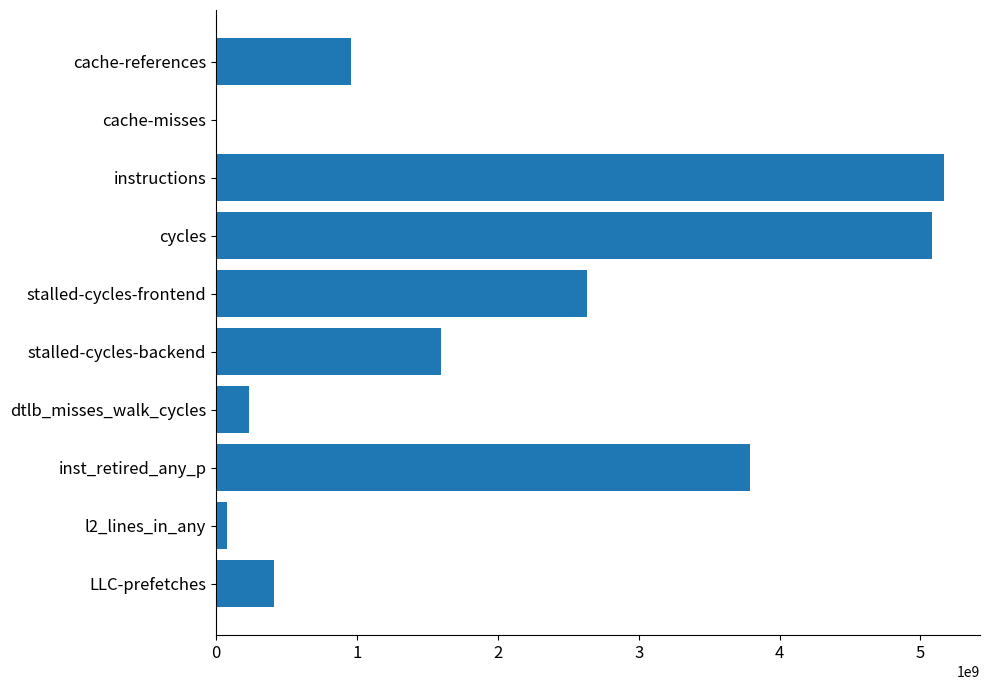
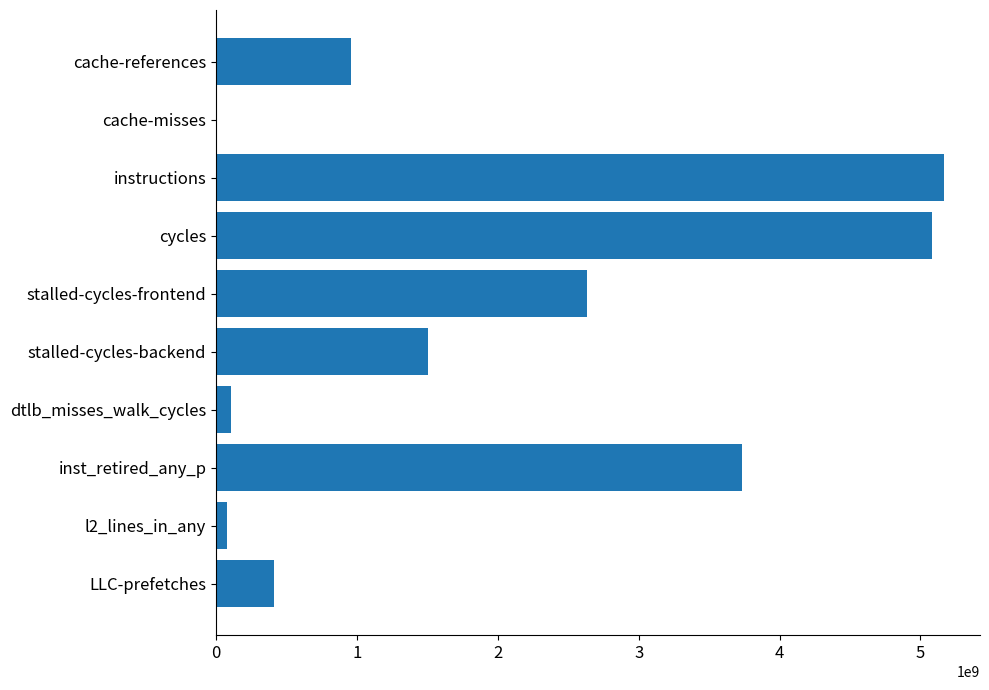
  {
    "cache-references": 960000000,
    "instructions": 5160000000,
    "cycles": 5080000000,
    "stalled-cycles-frontend": 2630000000,
-   "stalled-cycles-backend": 1600000000,
-   "dtlb_misses_walk_cycles": 240000000,
-   "inst_retired_any_p": 3790000000,
+   "stalled-cycles-backend": 1510000000,
+   "dtlb_misses_walk_cycles": 100000000,
+   "inst_retired_any_p": 3730000000,
    "l2_lines_in_any": 80000000,
    "LLC-prefetches": 410000000
  }
